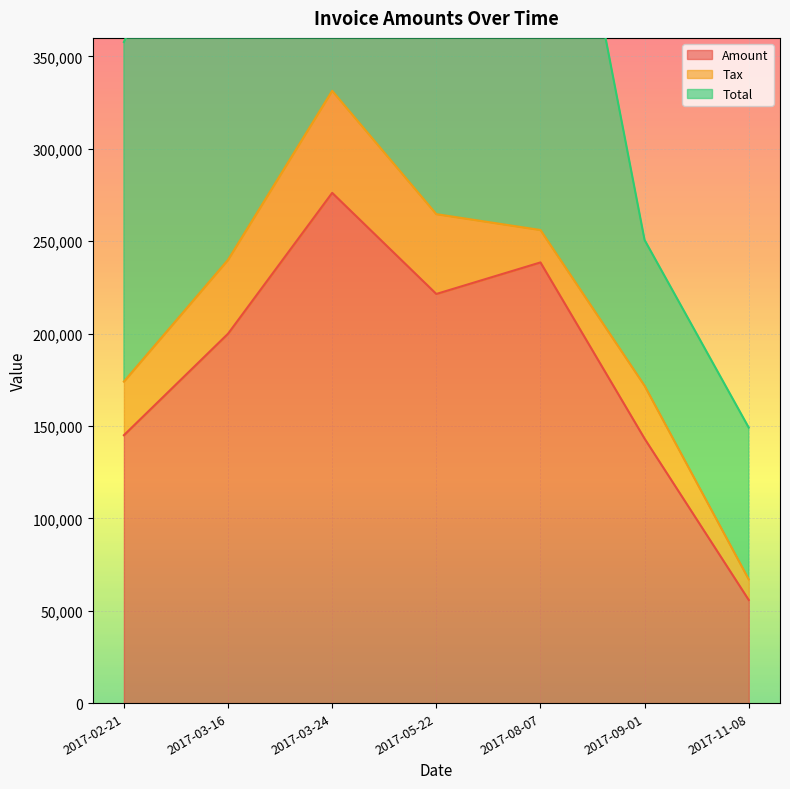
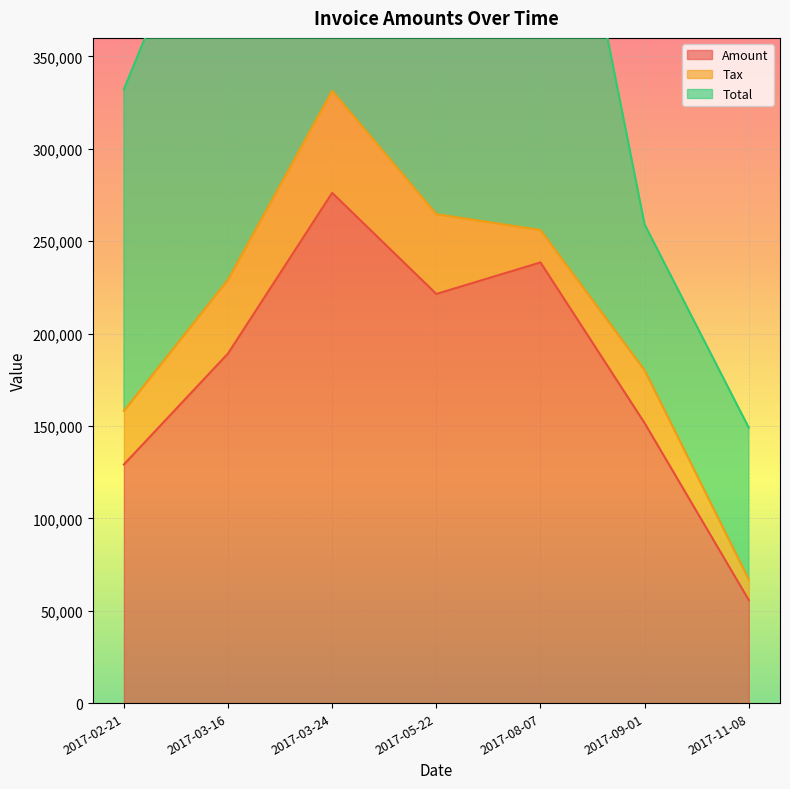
  {
    "Amount": {
-     "2017-02-21": "145,000",
-     "2017-03-16": "200,000",
+     "2017-02-21": "129,000",
+     "2017-03-16": "189,000",
      "2017-03-24": "276,000",
      "2017-05-22": "221,000",
      "2017-08-07": "238,000",
-     "2017-09-01": "143,000",
+     "2017-09-01": "152,000",
      "2017-11-08": "56,000"
    },
    "Tax": {
      "2017-02-21": "29,000",
      "2017-03-16": "40,000",
      "2017-03-24": "55,000",
      "2017-05-22": "43,000",
      "2017-08-07": "18,000",
      "2017-09-01": "29,000",
      "2017-11-08": "11,000"
    },
    "Total": {
-     "2017-02-21": "184,000",
+     "2017-02-21": "174,000",
      "2017-09-01": "79,000",
      "2017-11-08": "82,000"
    }
  }
